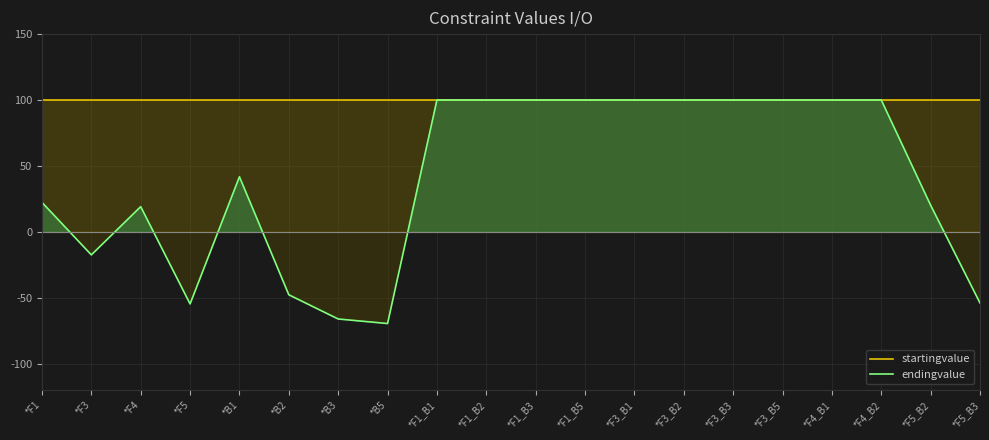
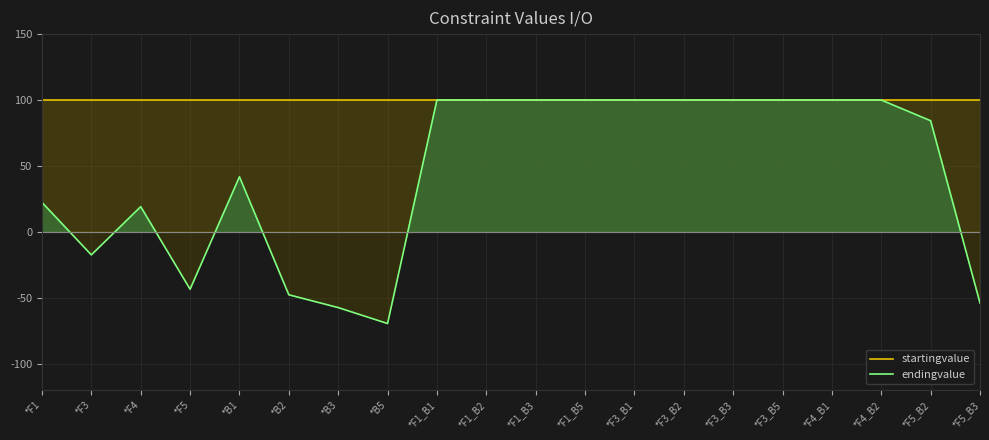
  {
    "startingvalue": {
      "*F1": 100,
      "*F3": 100,
      "*F4": 100,
      "*F5": 100,
      "*B1": 100,
      "*B2": 100,
      "*B3": 100,
      "*B5": 100,
      "*F5_B2": 100,
      "*F5_B3": 100
    },
    "endingvalue": {
      "*F1": 22,
      "*F3": -17,
      "*F4": 19,
-     "*F5": -55,
+     "*F5": -44,
      "*B1": 42,
      "*B2": -48,
-     "*B3": -66,
+     "*B3": -57,
      "*B5": -70,
-     "*F5_B2": 20,
+     "*F5_B2": 84,
      "*F5_B3": -54
    }
  }
